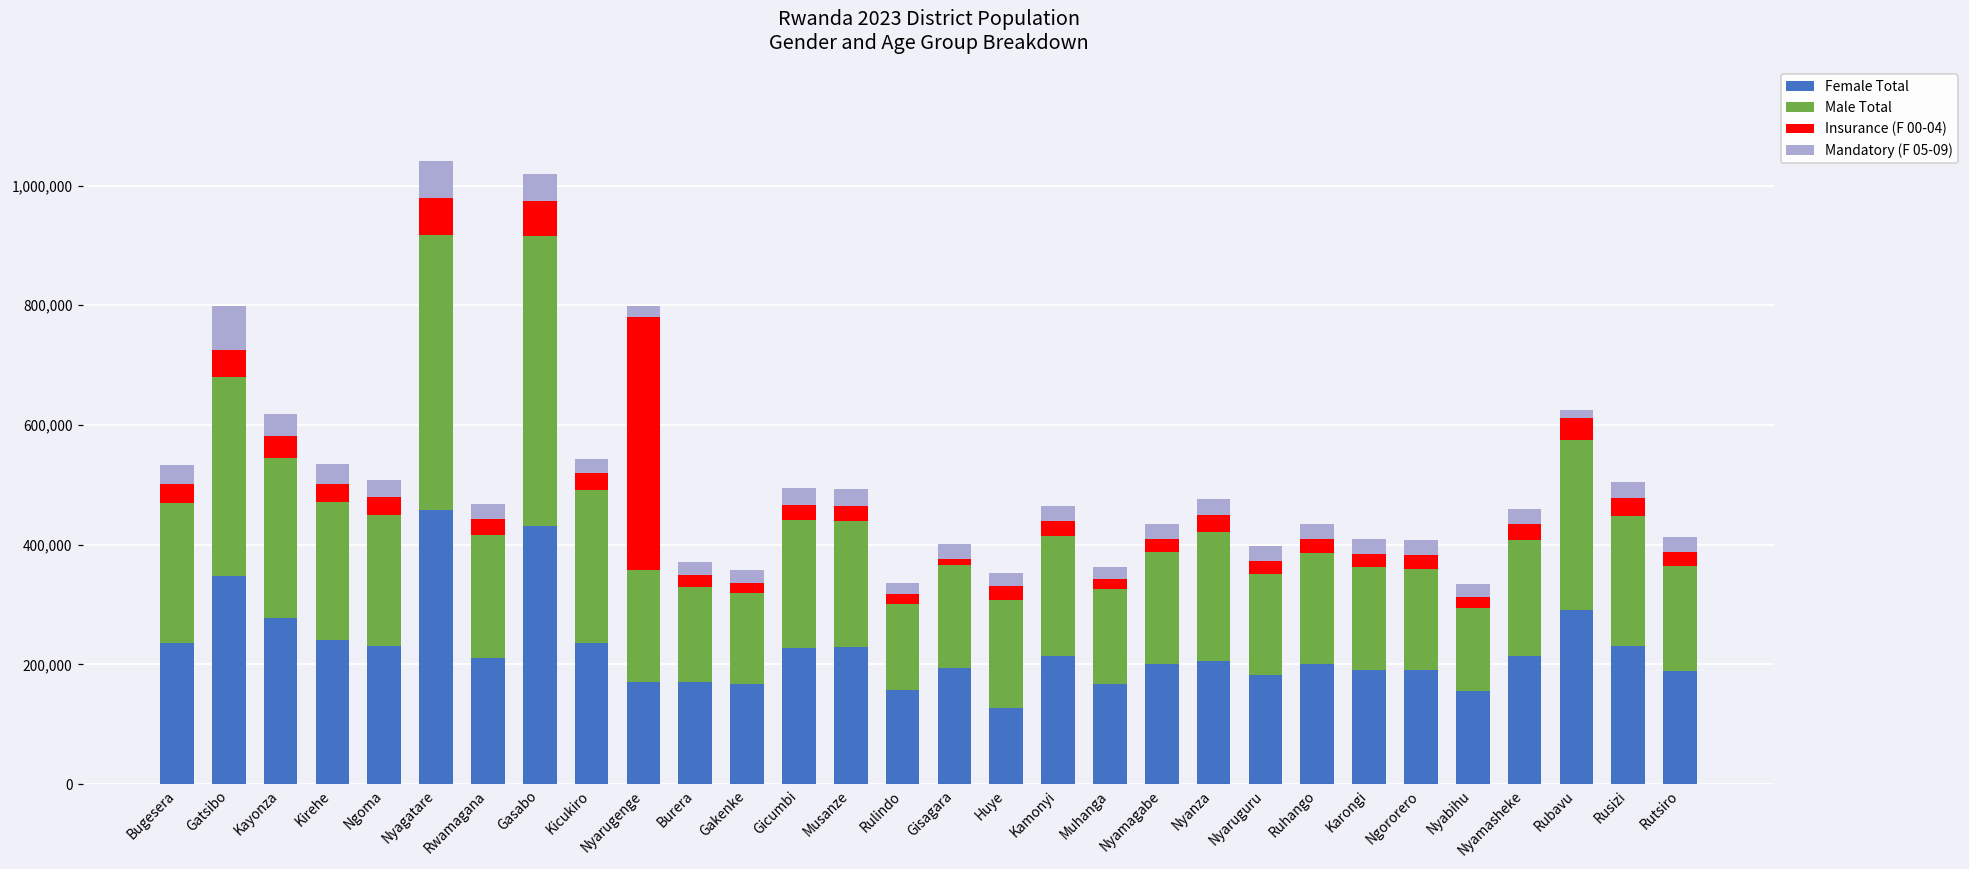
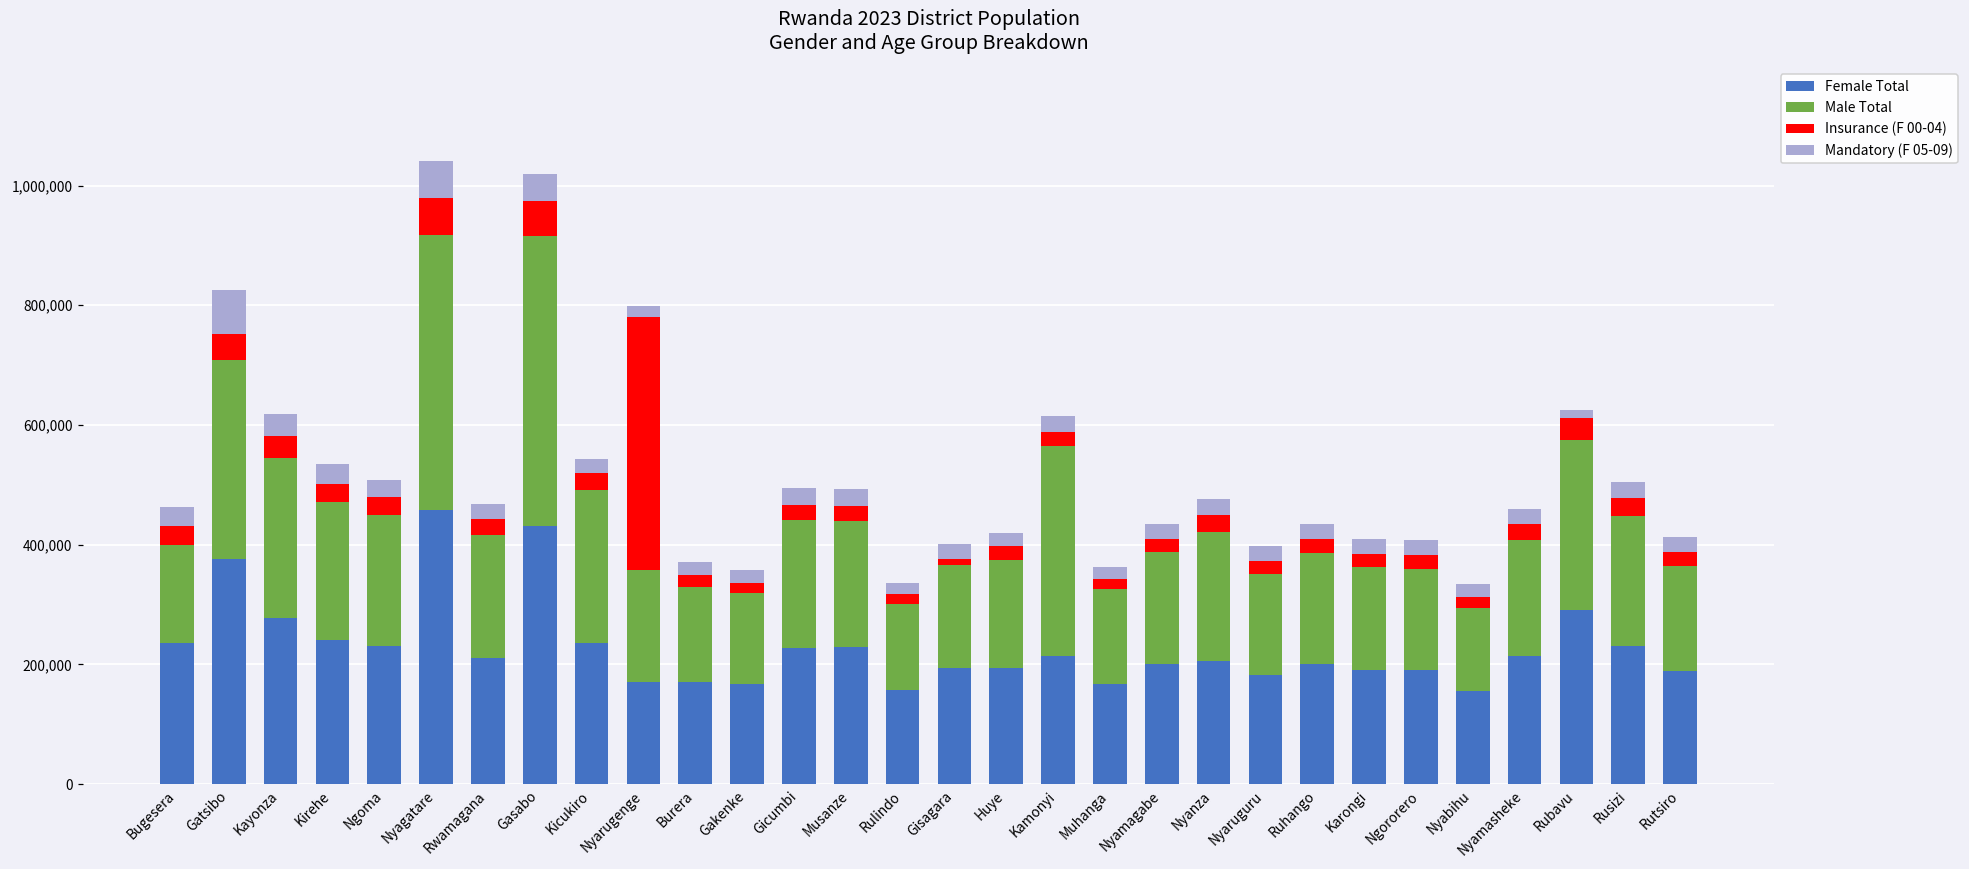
  {
    "Female Total": {
      "Bugesera": "240,000",
-     "Gatsibo": "350,000",
+     "Gatsibo": "380,000",
      "Kayonza": "280,000",
      "Kirehe": "240,000",
      "Ngoma": "230,000",
      "Nyagatare": "460,000",
      "Rwamagana": "210,000",
      "Gasabo": "430,000",
      "Kicukiro": "240,000",
      "Nyarugenge": "170,000",
      "Burera": "170,000",
      "Gakenke": "170,000",
      "Gicumbi": "230,000",
      "Musanze": "230,000",
      "Rulindo": "160,000",
      "Gisagara": "190,000",
-     "Huye": "130,000",
+     "Huye": "190,000",
      "Kamonyi": "210,000",
      "Muhanga": "170,000",
      "Nyamagabe": "200,000",
      "Nyanza": "210,000",
      "Nyaruguru": "180,000",
      "Ruhango": "200,000",
      "Karongi": "190,000",
      "Ngororero": "190,000",
      "Nyabihu": "160,000",
      "Nyamasheke": "210,000",
      "Rubavu": "290,000",
      "Rusizi": "230,000",
      "Rutsiro": "190,000"
    },
    "Male Total": {
-     "Bugesera": "230,000",
+     "Bugesera": "160,000",
      "Gatsibo": "330,000",
      "Kayonza": "270,000",
      "Kirehe": "230,000",
      "Ngoma": "220,000",
      "Nyagatare": "460,000",
      "Rwamagana": "210,000",
      "Gasabo": "480,000",
      "Kicukiro": "260,000",
      "Nyarugenge": "190,000",
      "Burera": "160,000",
      "Gakenke": "150,000",
      "Gicumbi": "210,000",
      "Musanze": "210,000",
      "Rulindo": "140,000",
      "Gisagara": "170,000",
      "Huye": "180,000",
-     "Kamonyi": "200,000",
+     "Kamonyi": "350,000",
      "Muhanga": "160,000",
      "Nyamagabe": "190,000",
      "Nyanza": "220,000",
      "Nyaruguru": "170,000",
      "Ruhango": "190,000",
      "Karongi": "170,000",
      "Ngororero": "170,000",
      "Nyabihu": "140,000",
      "Nyamasheke": "190,000",
      "Rubavu": "280,000",
      "Rusizi": "220,000",
      "Rutsiro": "180,000"
    },
    "Insurance (F 00-04)": {
      "Bugesera": "30,000",
      "Gatsibo": "40,000",
      "Kayonza": "40,000",
      "Kirehe": "30,000",
      "Ngoma": "30,000",
      "Nyagatare": "60,000",
      "Rwamagana": "30,000",
      "Gasabo": "60,000",
      "Kicukiro": "30,000",
      "Nyarugenge": "420,000",
      "Burera": "20,000",
      "Gakenke": "20,000",
      "Gicumbi": "20,000",
      "Musanze": "30,000",
      "Rulindo": "20,000",
      "Gisagara": "10,000",
      "Huye": "20,000",
      "Kamonyi": "20,000",
      "Muhanga": "20,000",
      "Nyamagabe": "20,000",
      "Nyanza": "30,000",
      "Nyaruguru": "20,000",
      "Ruhango": "20,000",
      "Karongi": "20,000",
      "Ngororero": "20,000",
      "Nyabihu": "20,000",
      "Nyamasheke": "30,000",
      "Rubavu": "40,000",
      "Rusizi": "30,000",
      "Rutsiro": "20,000"
    },
    "Mandatory (F 05-09)": {
      "Bugesera": "30,000",
      "Gatsibo": "70,000",
      "Kayonza": "40,000",
      "Kirehe": "30,000",
      "Ngoma": "30,000",
      "Nyagatare": "60,000",
      "Rwamagana": "30,000",
      "Gasabo": "50,000",
      "Kicukiro": "20,000",
      "Nyarugenge": "20,000",
      "Burera": "20,000",
      "Gakenke": "20,000",
      "Gicumbi": "30,000",
      "Musanze": "30,000",
      "Rulindo": "20,000",
      "Gisagara": "20,000",
      "Huye": "20,000",
      "Kamonyi": "30,000",
      "Muhanga": "20,000",
      "Nyamagabe": "30,000",
      "Nyanza": "30,000",
      "Nyaruguru": "30,000",
      "Ruhango": "20,000",
      "Karongi": "20,000",
      "Ngororero": "20,000",
      "Nyabihu": "20,000",
      "Nyamasheke": "30,000",
      "Rubavu": "10,000",
      "Rusizi": "30,000",
      "Rutsiro": "30,000"
    }
  }
